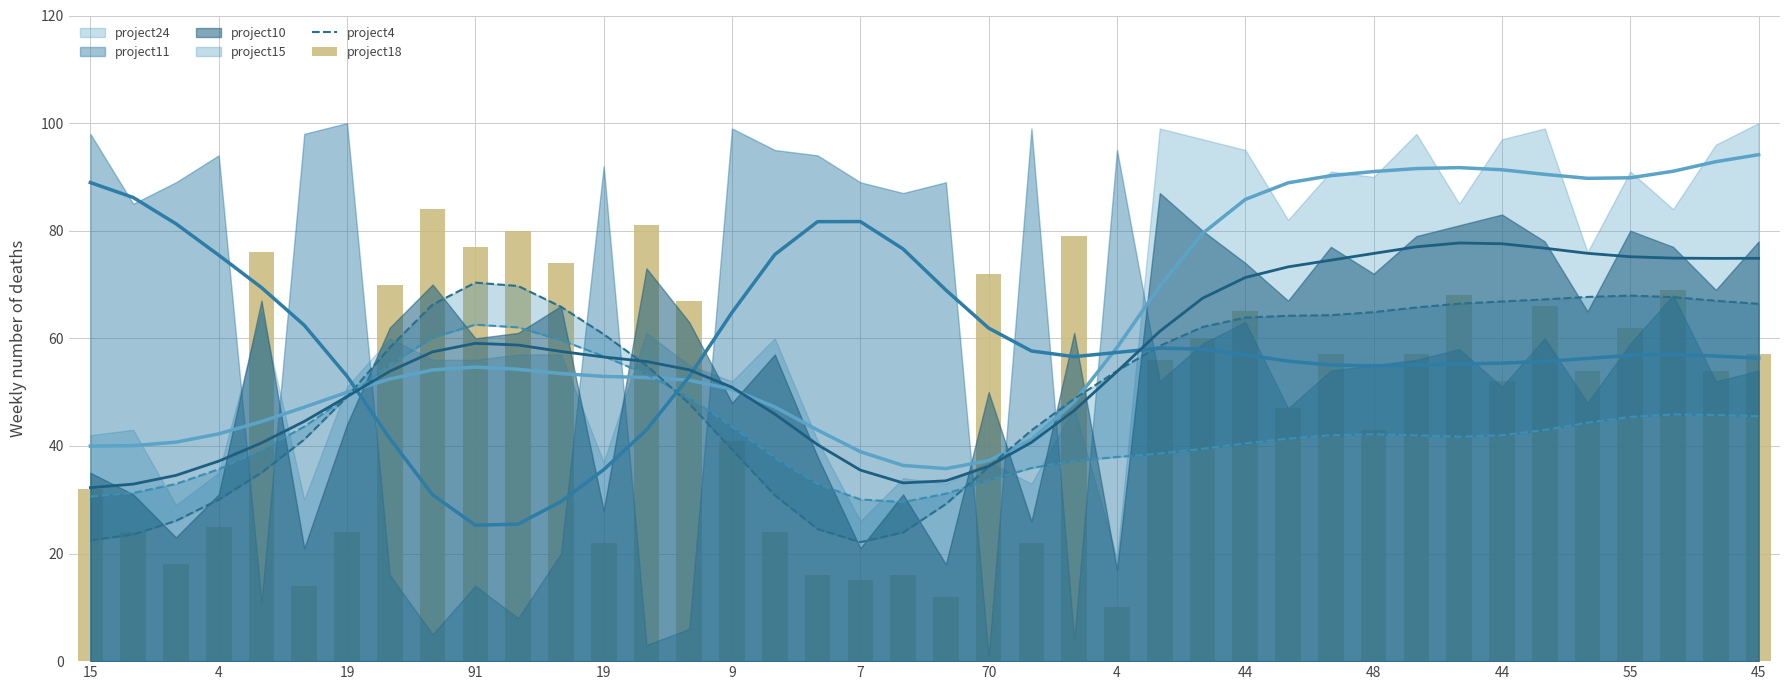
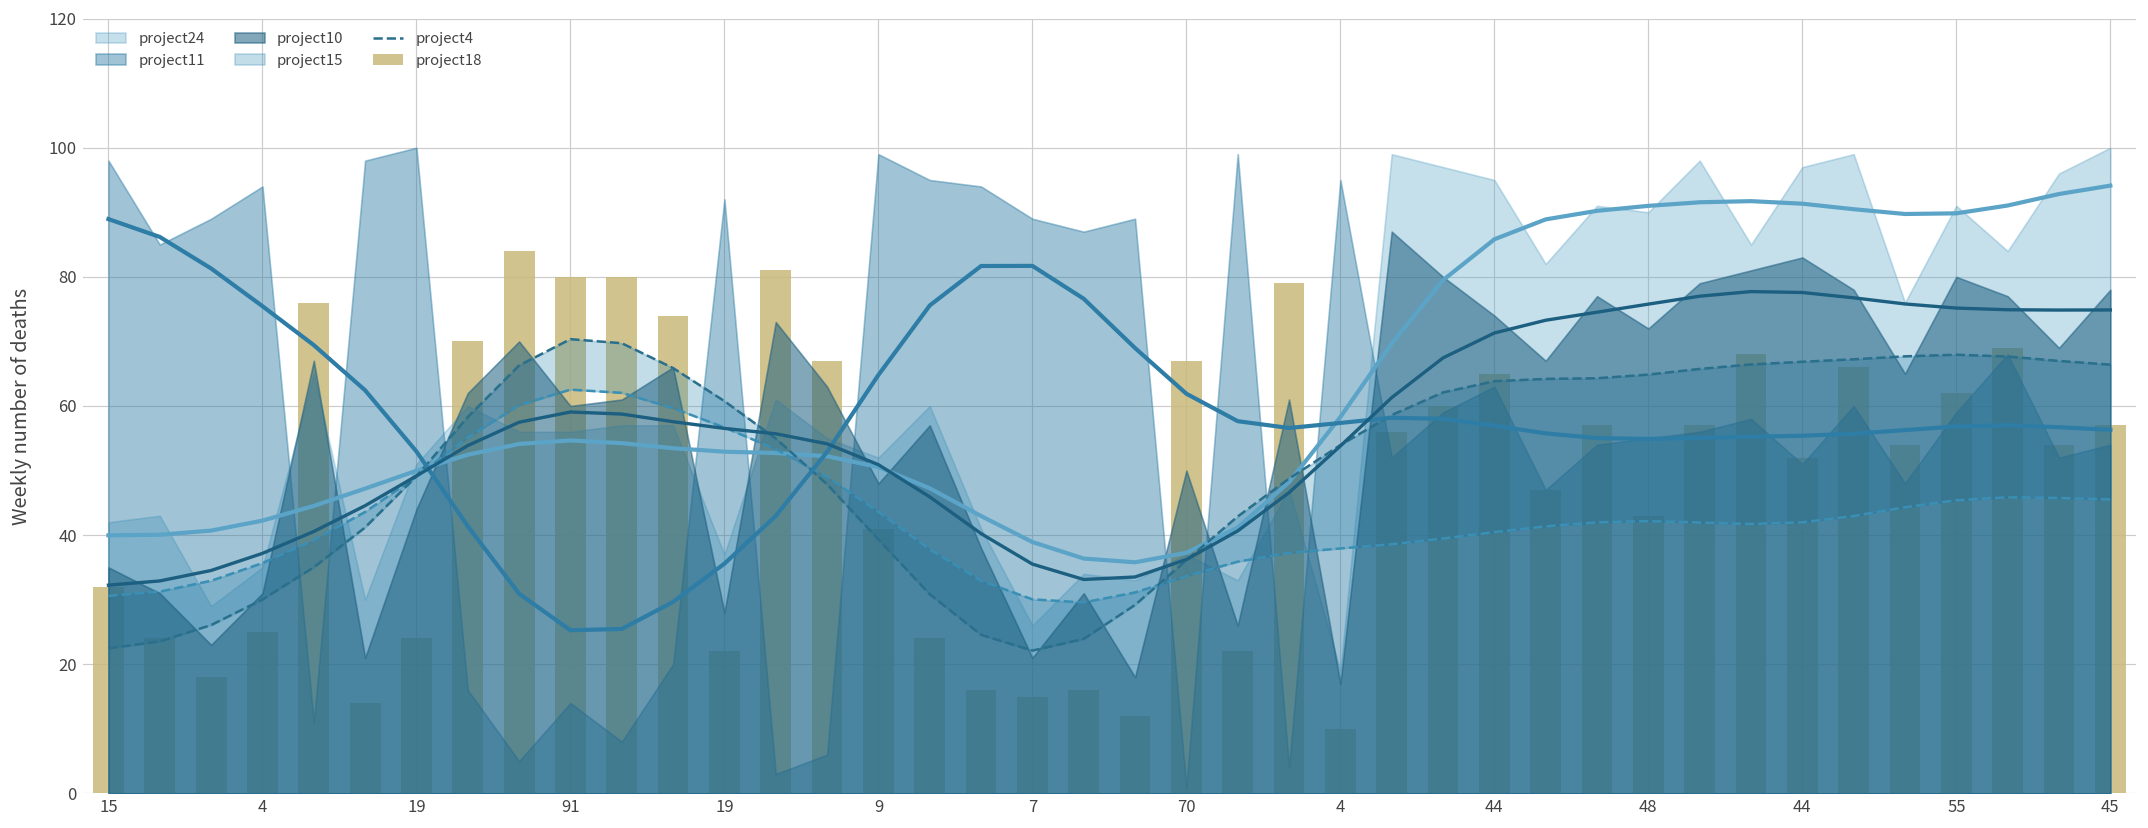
  {
    "project18": {
      "15": 32,
-     "91": 77,
+     "91": 80,
      "9": 41,
-     "70": 72,
+     "70": 67,
      "48": 43,
      "55": 62,
      "45": 57
    }
  }
